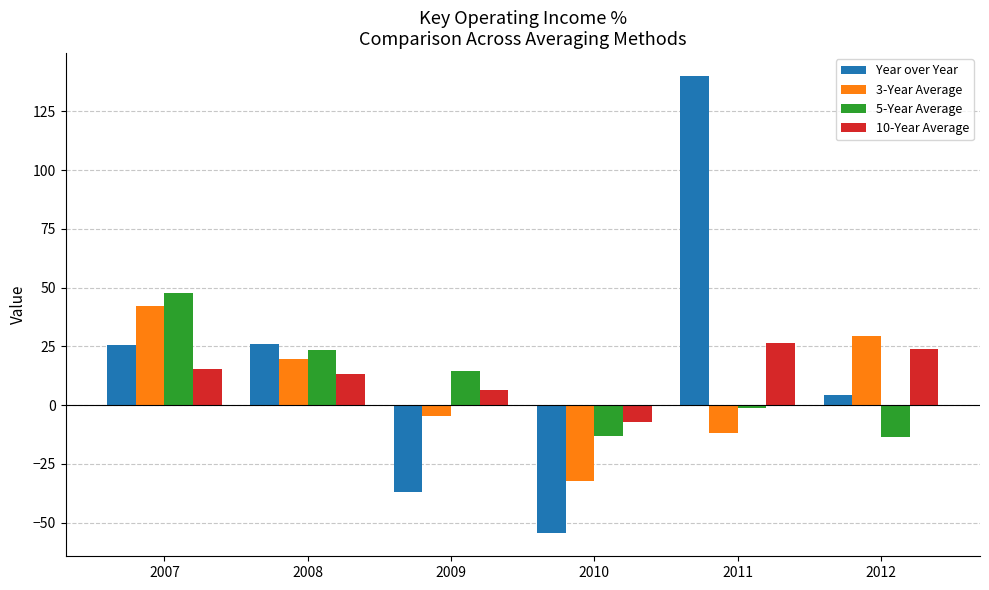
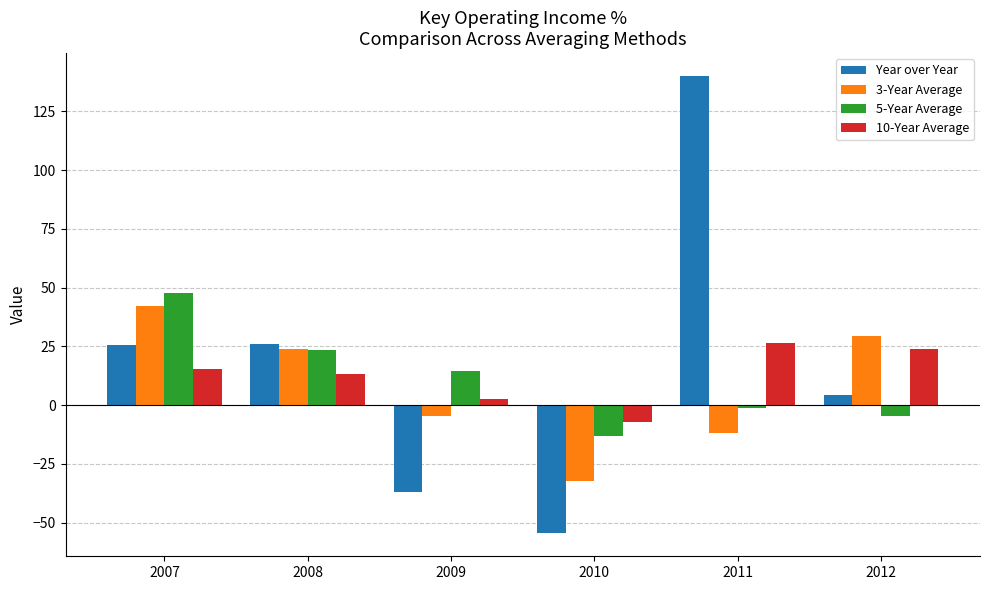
  {
    "Year over Year": {
      "2007": 26,
      "2008": 26,
      "2009": -37,
      "2010": -55,
      "2011": 140,
      "2012": 4
    },
    "3-Year Average": {
      "2007": 42,
-     "2008": 20,
+     "2008": 24,
      "2009": -5,
      "2010": -32,
      "2011": -12,
      "2012": 30
    },
    "5-Year Average": {
      "2007": 48,
      "2008": 23,
      "2009": 15,
      "2010": -13,
      "2011": -1,
-     "2012": -14
+     "2012": -5
    },
    "10-Year Average": {
      "2007": 15,
      "2008": 13,
-     "2009": 6,
+     "2009": 3,
      "2010": -7,
      "2011": 26,
      "2012": 24
    }
  }
